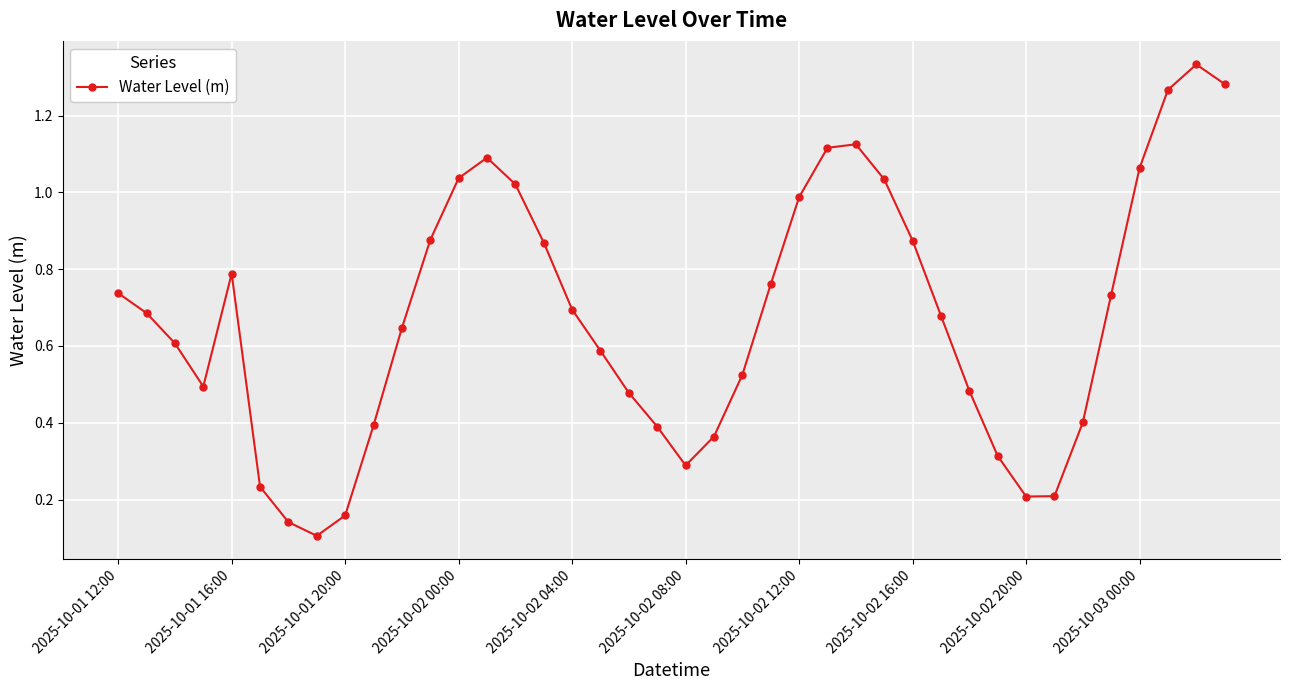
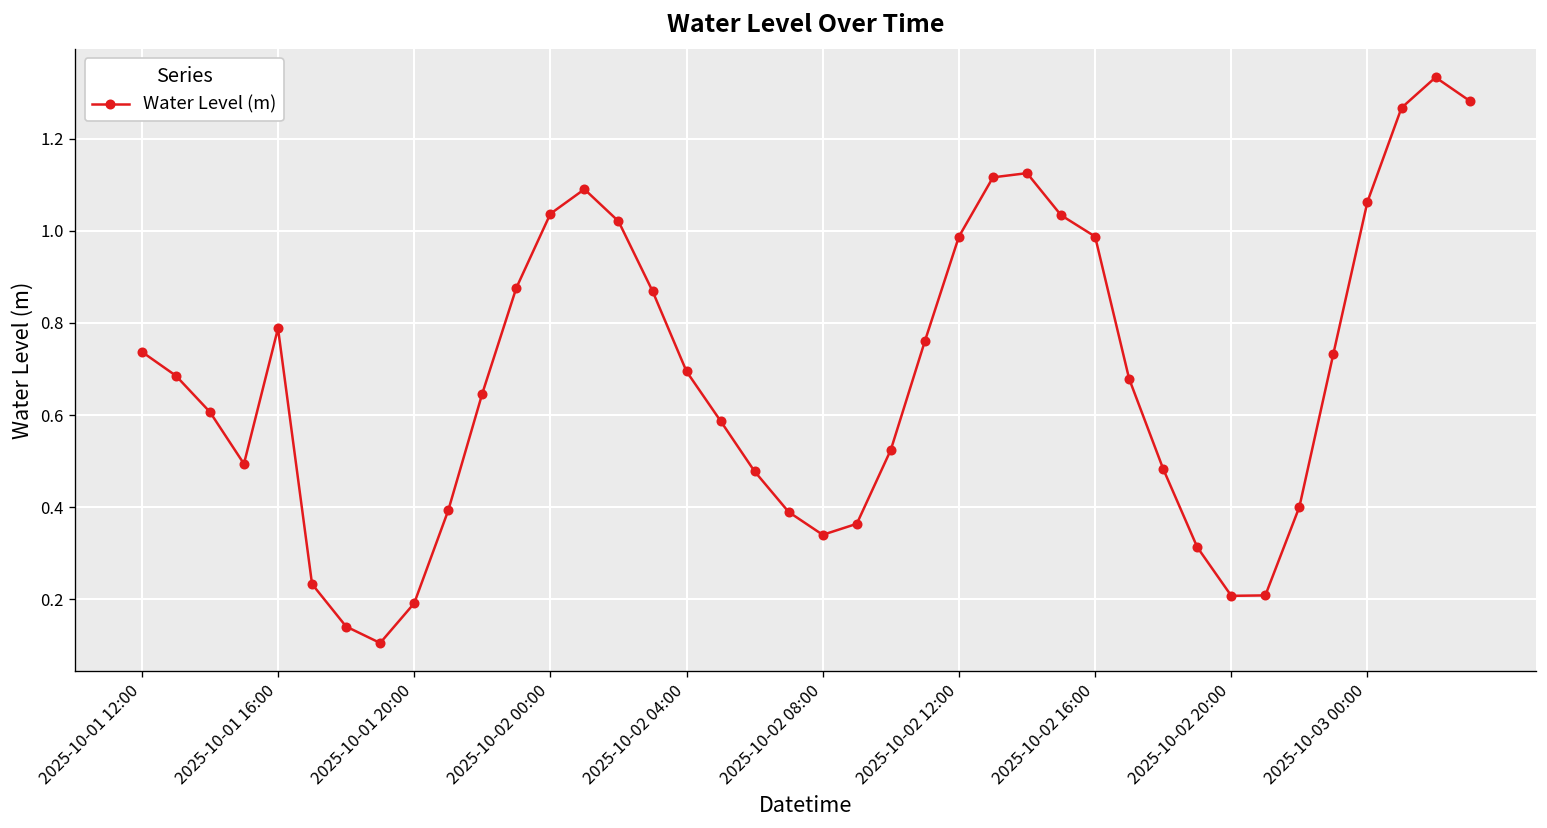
  {
    "2025-10-01 12:00": 0.74,
    "2025-10-01 16:00": 0.79,
-   "2025-10-01 20:00": 0.16,
+   "2025-10-01 20:00": 0.19,
    "2025-10-02 00:00": 1.04,
    "2025-10-02 04:00": 0.69,
-   "2025-10-02 08:00": 0.29,
+   "2025-10-02 08:00": 0.34,
    "2025-10-02 12:00": 0.99,
-   "2025-10-02 16:00": 0.87,
+   "2025-10-02 16:00": 0.99,
    "2025-10-02 20:00": 0.21,
    "2025-10-03 00:00": 1.06
  }
